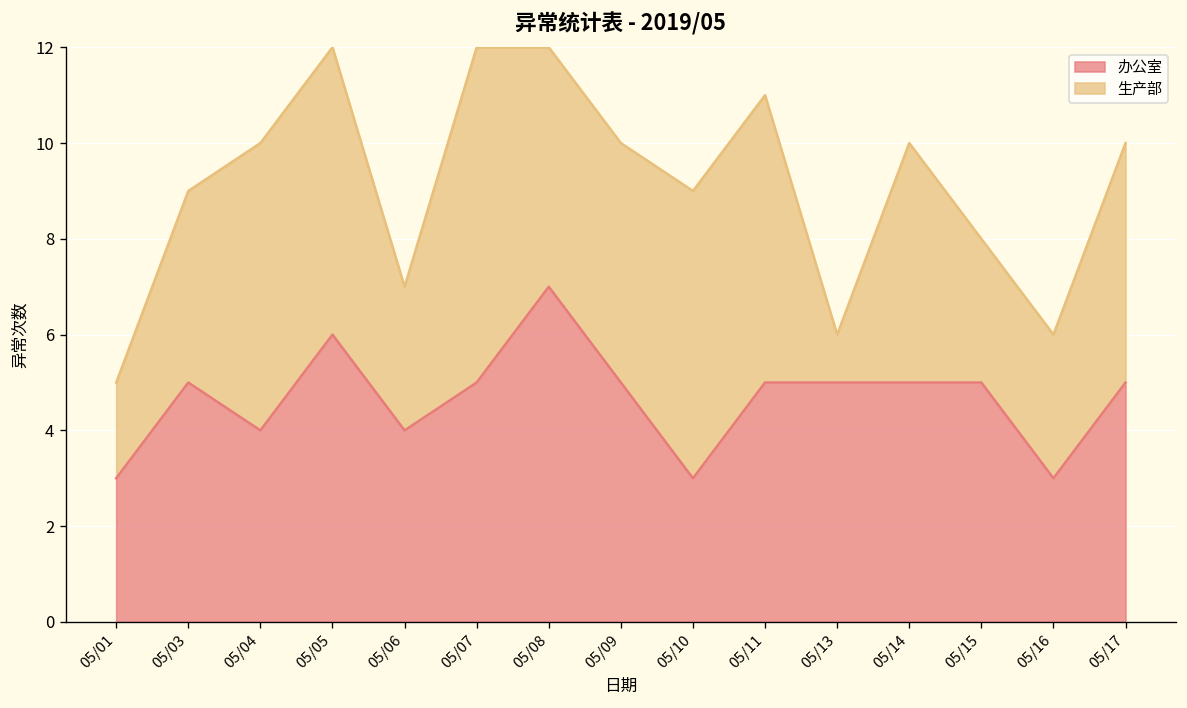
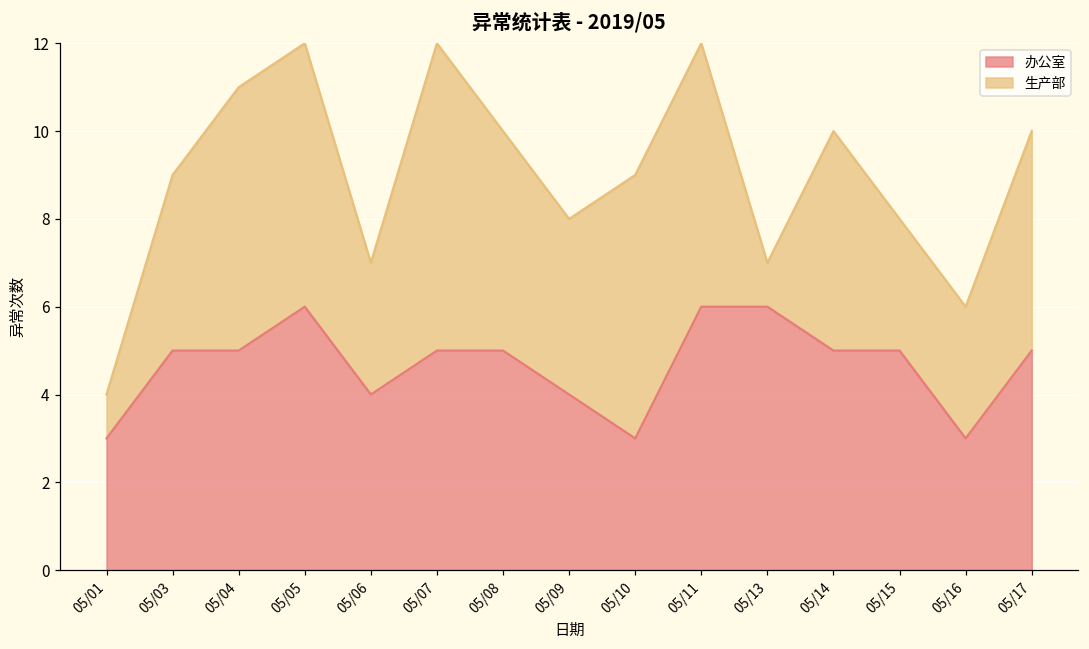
  {
    "办公室": {
      "05/01": 3,
      "05/03": 5,
-     "05/04": 4,
+     "05/04": 5,
      "05/05": 6,
      "05/06": 4,
      "05/07": 5,
-     "05/08": 7,
-     "05/09": 5,
+     "05/08": 5,
+     "05/09": 4,
      "05/10": 3,
-     "05/11": 5,
-     "05/13": 5,
+     "05/11": 6,
+     "05/13": 6,
      "05/14": 5,
      "05/15": 5,
      "05/16": 3,
      "05/17": 5
    },
    "生产部": {
-     "05/01": 2,
+     "05/01": 1,
      "05/03": 4,
      "05/04": 6,
      "05/05": 6,
      "05/06": 3,
      "05/07": 7,
      "05/08": 5,
-     "05/09": 5,
+     "05/09": 4,
      "05/10": 6,
      "05/11": 6,
      "05/13": 1,
      "05/14": 5,
      "05/15": 3,
      "05/16": 3,
      "05/17": 5
    }
  }
